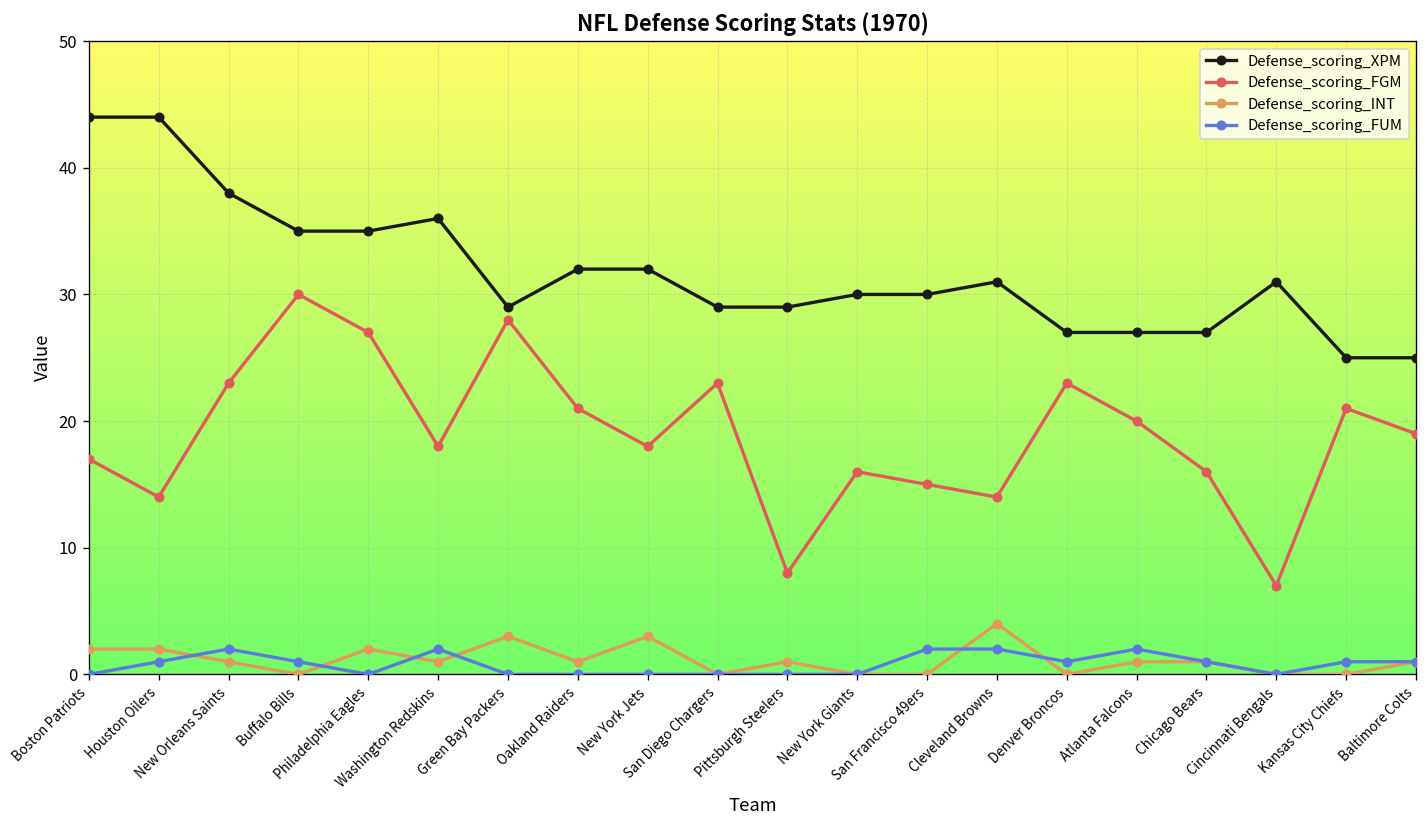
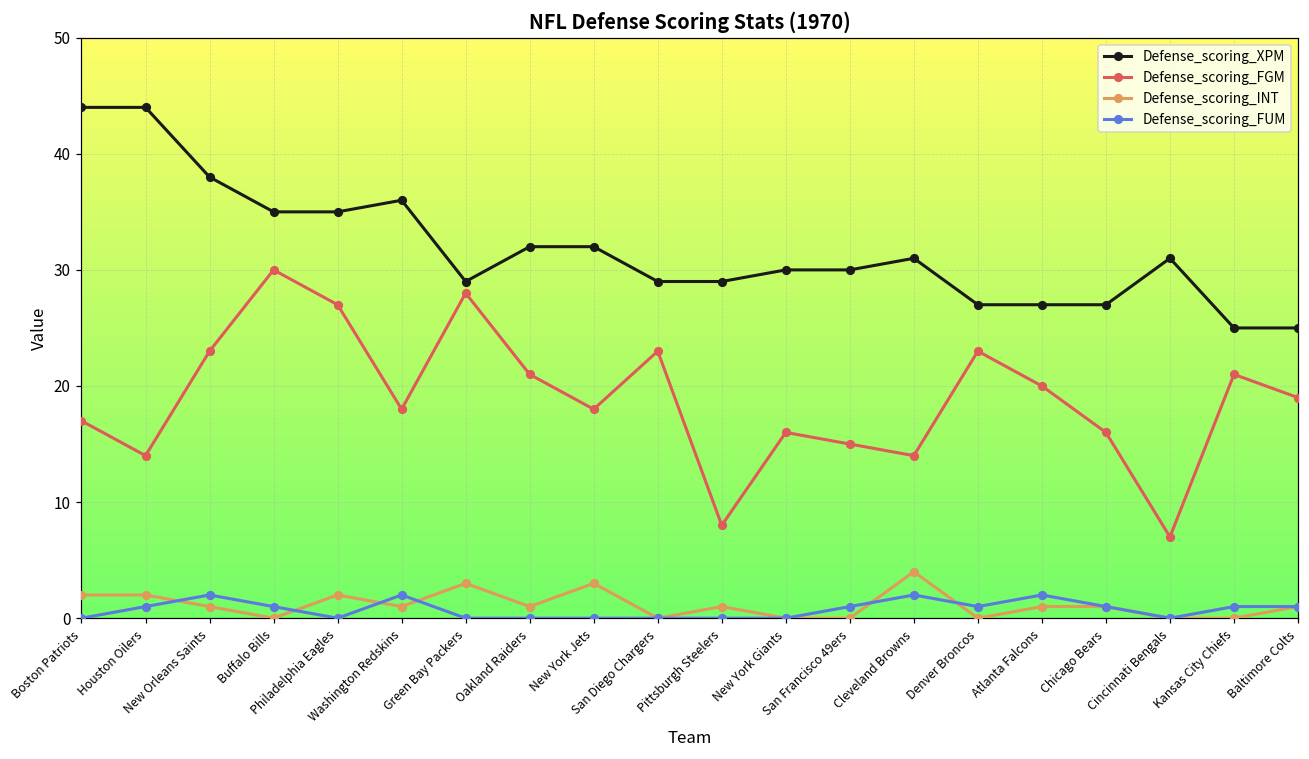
  {
    "Defense_scoring_XPM": {
      "Boston Patriots": 44,
      "Houston Oilers": 44,
      "New Orleans Saints": 38,
      "Buffalo Bills": 35,
      "Philadelphia Eagles": 35,
      "Washington Redskins": 36,
      "Green Bay Packers": 29,
      "Oakland Raiders": 32,
      "New York Jets": 32,
      "San Diego Chargers": 29,
      "Pittsburgh Steelers": 29,
      "New York Giants": 30,
      "San Francisco 49ers": 30,
      "Cleveland Browns": 31,
      "Denver Broncos": 27,
      "Atlanta Falcons": 27,
      "Chicago Bears": 27,
      "Cincinnati Bengals": 31,
      "Kansas City Chiefs": 25,
      "Baltimore Colts": 25
    },
    "Defense_scoring_FGM": {
      "Boston Patriots": 17,
      "Houston Oilers": 14,
      "New Orleans Saints": 23,
      "Buffalo Bills": 30,
      "Philadelphia Eagles": 27,
      "Washington Redskins": 18,
      "Green Bay Packers": 28,
      "Oakland Raiders": 21,
      "New York Jets": 18,
      "San Diego Chargers": 23,
      "Pittsburgh Steelers": 8,
      "New York Giants": 16,
      "San Francisco 49ers": 15,
      "Cleveland Browns": 14,
      "Denver Broncos": 23,
      "Atlanta Falcons": 20,
      "Chicago Bears": 16,
      "Cincinnati Bengals": 7,
      "Kansas City Chiefs": 21,
      "Baltimore Colts": 19
    },
    "Defense_scoring_INT": {
      "Boston Patriots": 2,
      "Houston Oilers": 2,
      "New Orleans Saints": 1,
      "Buffalo Bills": 0,
      "Philadelphia Eagles": 2,
      "Washington Redskins": 1,
      "Green Bay Packers": 3,
      "Oakland Raiders": 1,
      "New York Jets": 3,
      "Pittsburgh Steelers": 1,
      "San Francisco 49ers": 0,
      "Cleveland Browns": 4,
      "Denver Broncos": 0,
      "Atlanta Falcons": 1,
      "Kansas City Chiefs": 0
    },
    "Defense_scoring_FUM": {
      "Boston Patriots": 0,
      "Houston Oilers": 1,
      "New Orleans Saints": 2,
      "Buffalo Bills": 1,
      "Philadelphia Eagles": 0,
      "Washington Redskins": 2,
      "Green Bay Packers": 0,
      "Oakland Raiders": 0,
      "New York Jets": 0,
      "Pittsburgh Steelers": 0,
-     "San Francisco 49ers": 2,
+     "San Francisco 49ers": 1,
      "Cleveland Browns": 2,
      "Denver Broncos": 1,
      "Atlanta Falcons": 2,
      "Kansas City Chiefs": 1
    }
  }
